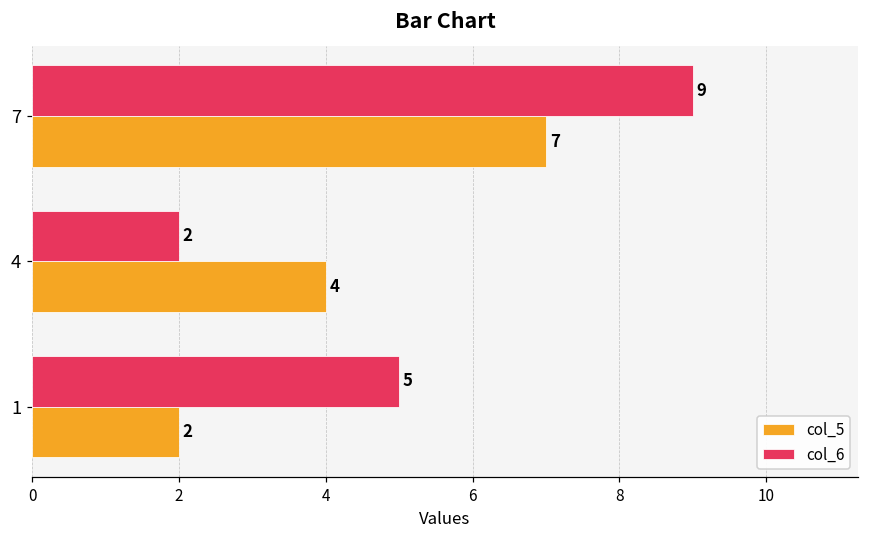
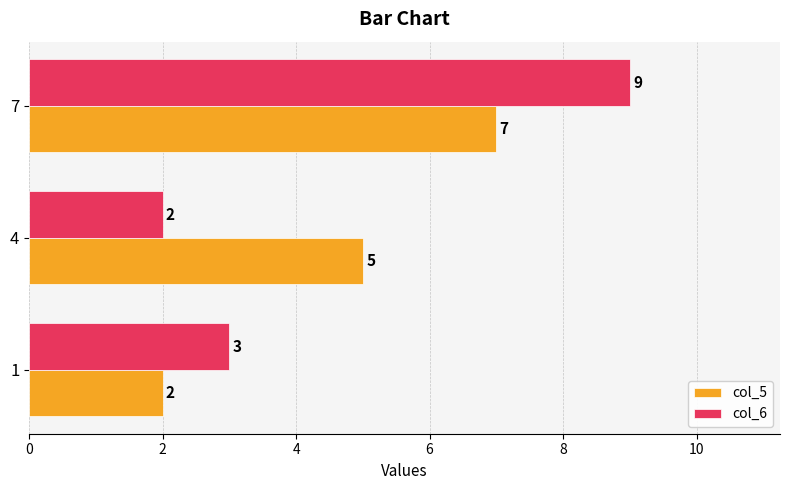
  {
    "col_5": {
      "7": 7,
-     "4": 4,
+     "4": 5,
      "1": 2
    },
    "col_6": {
      "7": 9,
      "4": 2,
-     "1": 5
+     "1": 3
    }
  }
